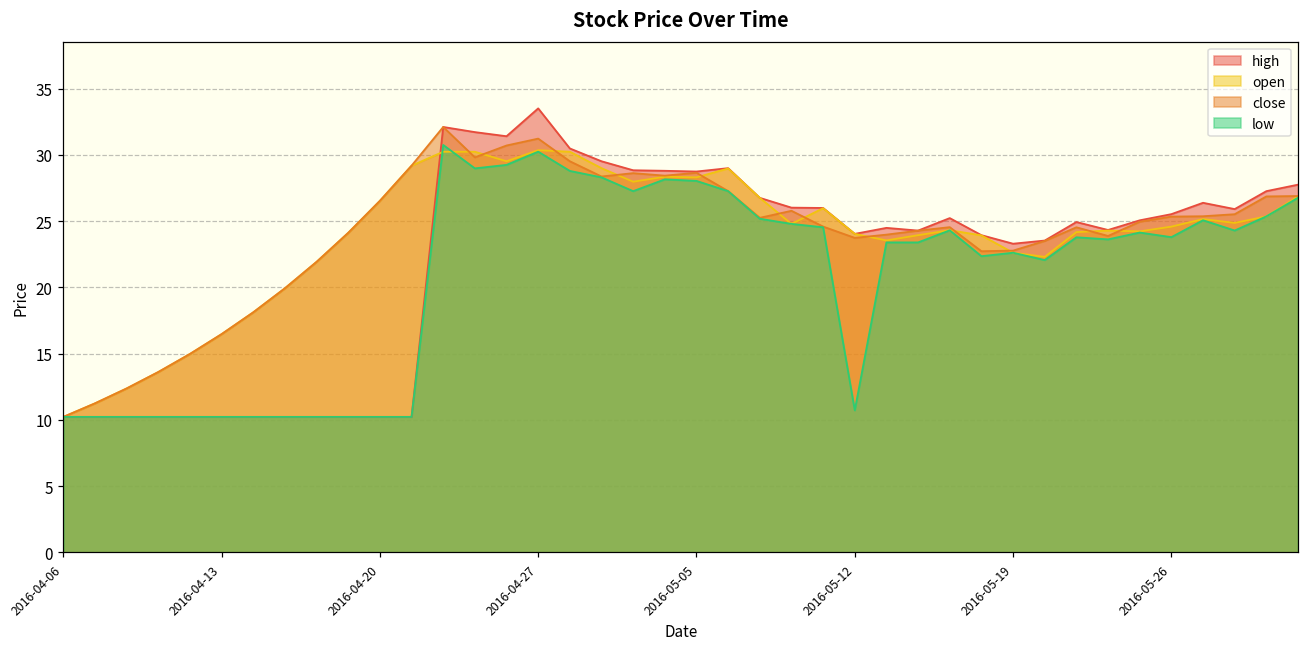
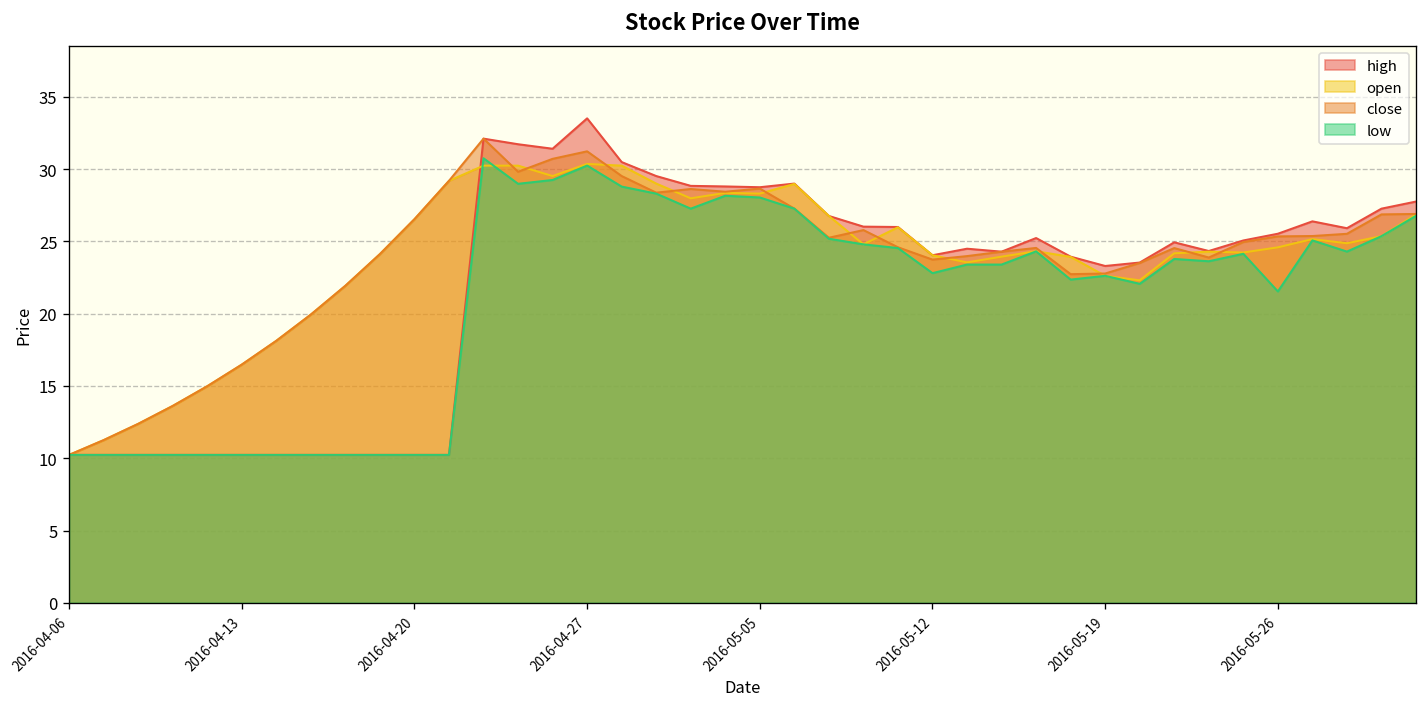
  {
    "low": {
      "2016-05-05": 28.0,
-     "2016-05-12": 10.7,
-     "2016-05-26": 23.8
+     "2016-05-12": 22.8,
+     "2016-05-26": 21.5
    }
  }
